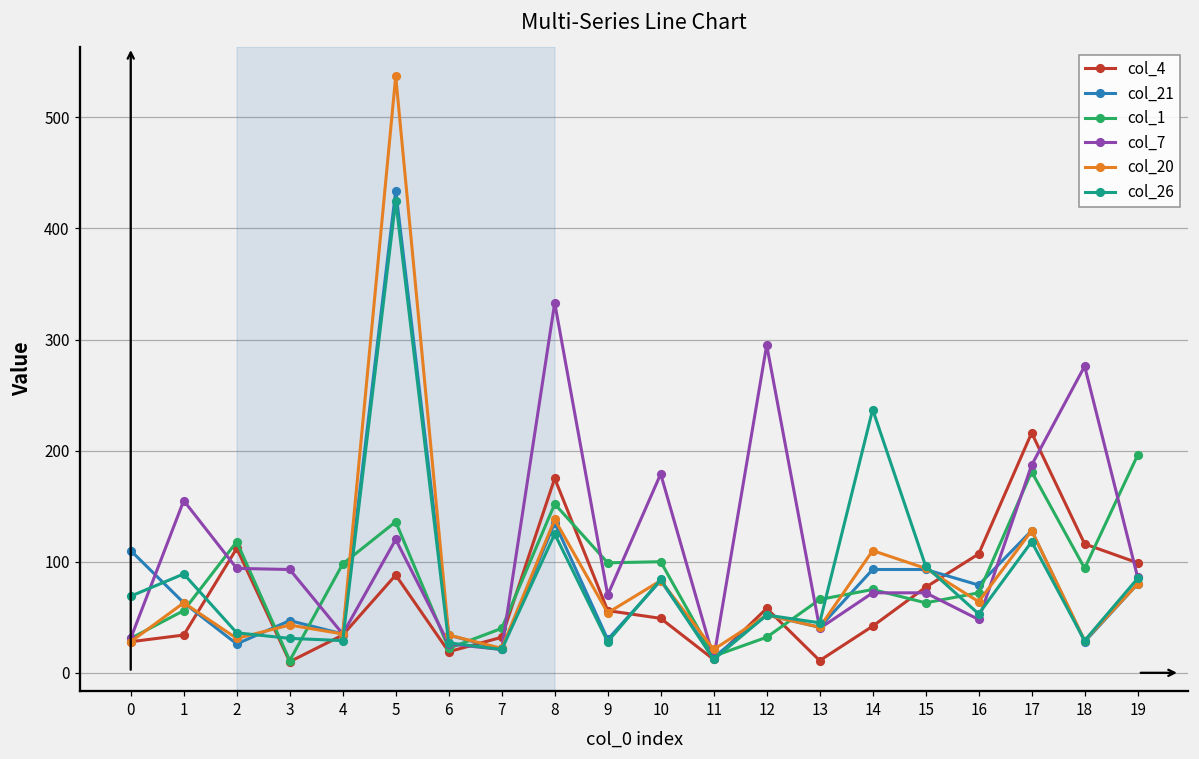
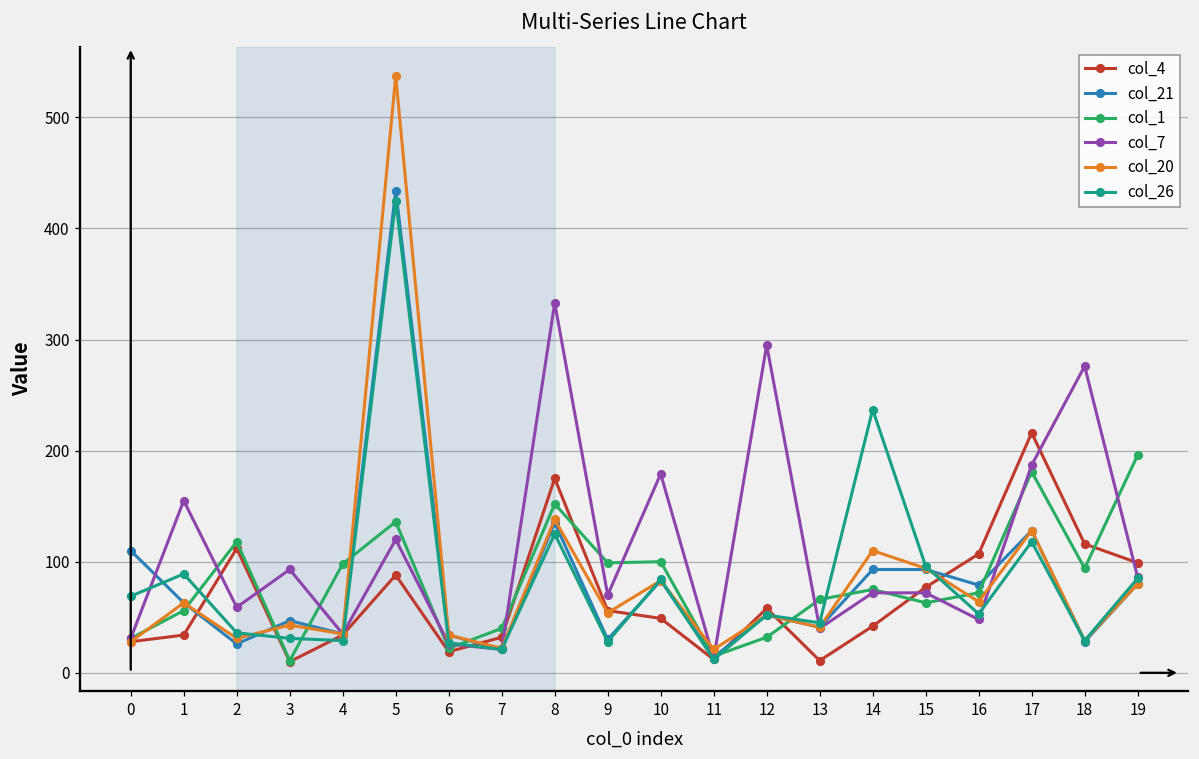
  {
    "col_4": {
      "1": 34,
      "2": 112,
      "5": 88,
      "6": 19,
      "7": 32,
      "8": 175,
      "10": 49,
      "12": 58,
      "13": 11,
      "14": 42,
      "15": 77,
      "16": 107,
      "17": 216,
      "18": 116,
      "19": 99
    },
    "col_21": {
      "0": 110,
      "2": 26,
      "3": 47,
      "5": 434,
      "8": 135,
      "14": 93,
      "16": 79
    },
    "col_7": {
      "1": 155,
-     "2": 94,
+     "2": 59,
      "3": 93,
      "5": 120,
      "8": 333,
      "9": 70,
      "10": 179,
      "12": 295,
      "14": 72,
      "15": 72,
      "16": 48,
      "17": 187,
      "18": 276
    },
    "col_20": {
      "2": 31,
      "3": 43,
      "5": 537,
      "8": 138,
      "11": 21,
      "14": 110,
      "16": 64
    }
  }
